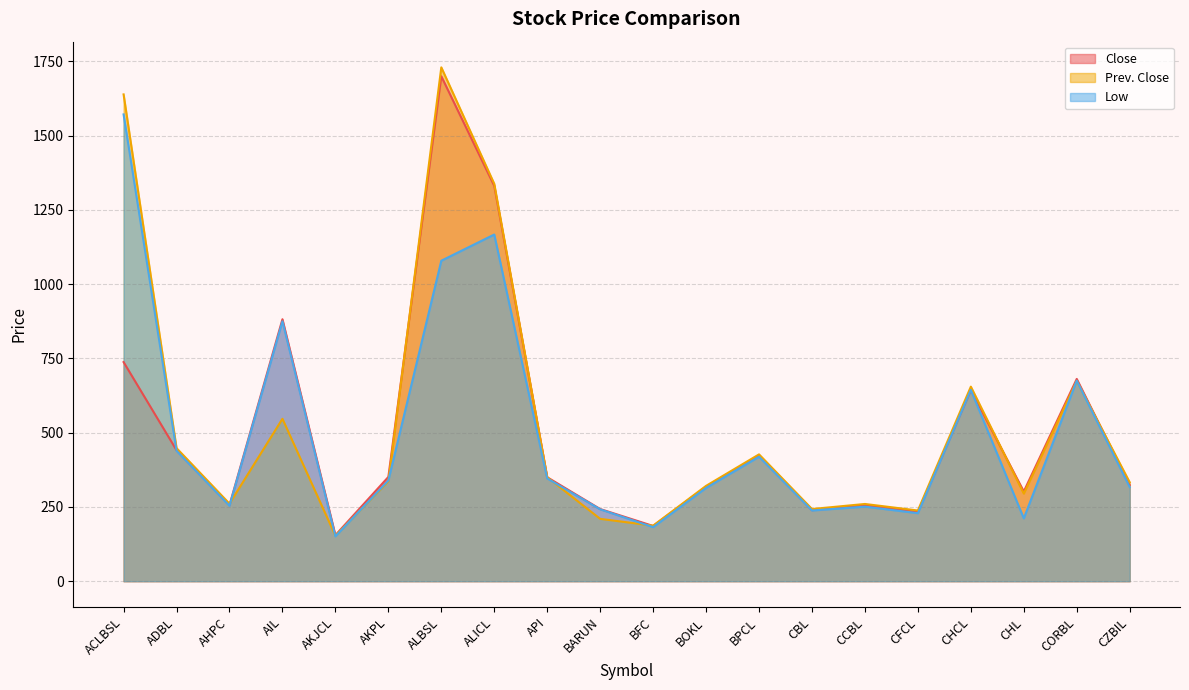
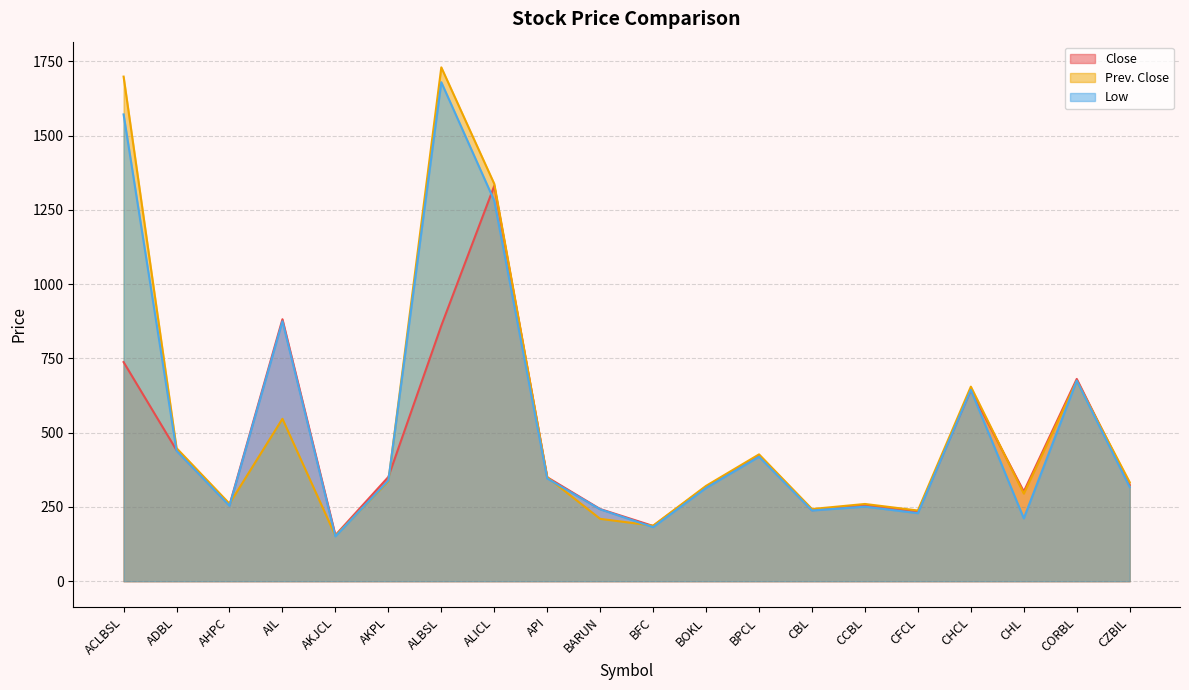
  {
    "Close": {
      "ACLBSL": 740,
      "AKPL": 350,
-     "ALBSL": 1700
+     "ALBSL": 860
    },
    "Prev. Close": {
-     "ACLBSL": 1640,
+     "ACLBSL": 1700,
      "AIL": 550,
      "ALBSL": 1730,
      "BARUN": 210,
      "CHCL": 660,
      "CZBIL": 330
    },
    "Low": {
      "ACLBSL": 1570,
-     "ALBSL": 1080,
-     "ALICL": 1170,
+     "ALBSL": 1680,
+     "ALICL": 1280,
      "CHL": 210
    }
  }
